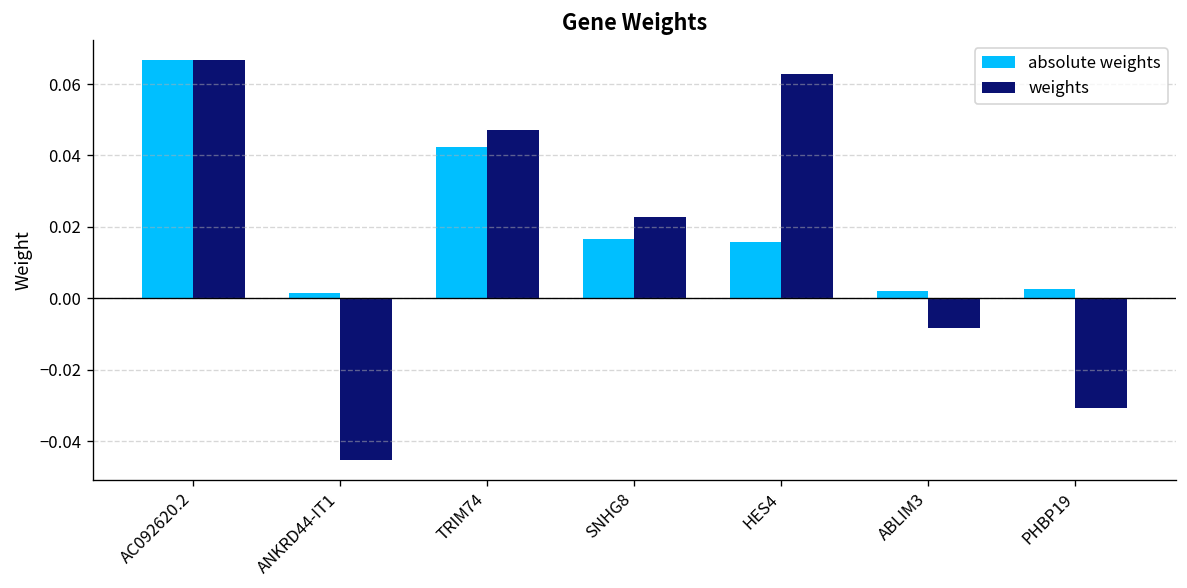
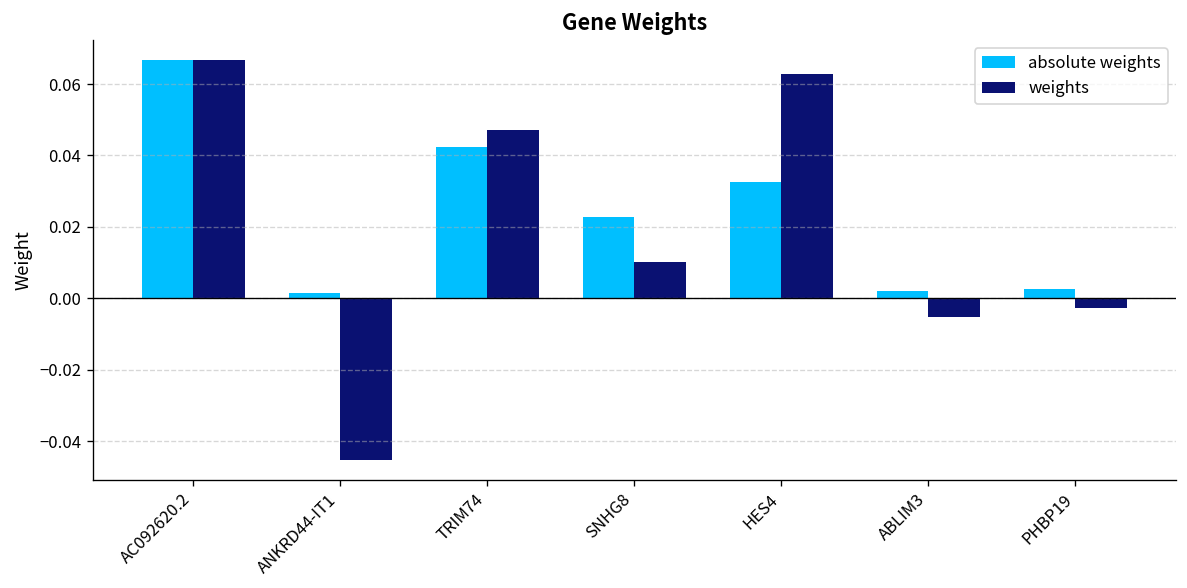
  {
    "absolute weights": {
      "AC092620.2": 0.067,
      "ANKRD44-IT1": 0.002,
      "TRIM74": 0.042,
-     "SNHG8": 0.017,
-     "HES4": 0.016,
+     "SNHG8": 0.023,
+     "HES4": 0.033,
      "ABLIM3": 0.002,
      "PHBP19": 0.003
    },
    "weights": {
      "AC092620.2": 0.067,
      "ANKRD44-IT1": -0.045,
      "TRIM74": 0.047,
-     "SNHG8": 0.023,
+     "SNHG8": 0.010,
      "HES4": 0.063,
-     "ABLIM3": -0.008,
-     "PHBP19": -0.031
+     "ABLIM3": -0.005,
+     "PHBP19": -0.003
    }
  }
